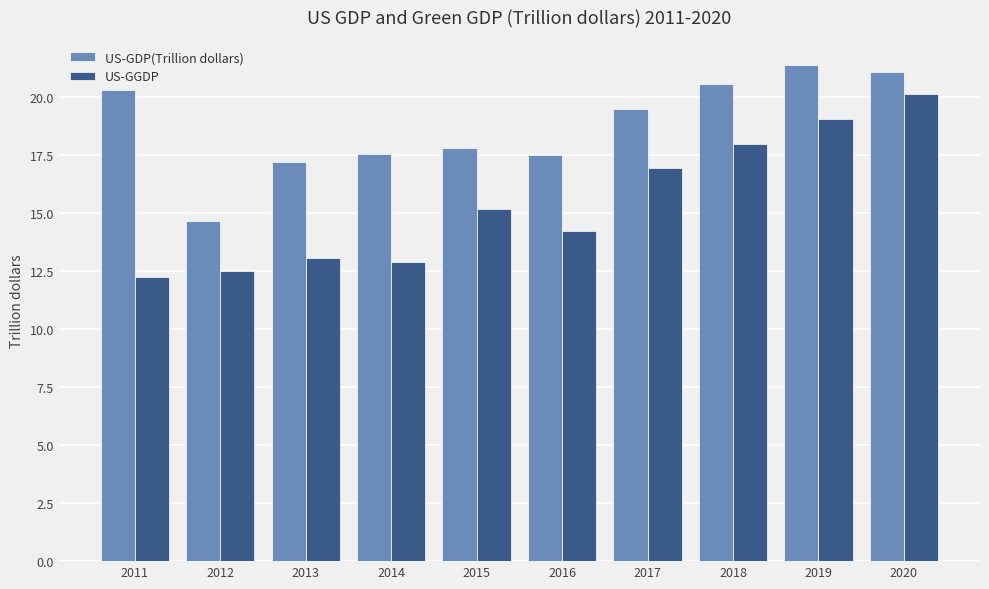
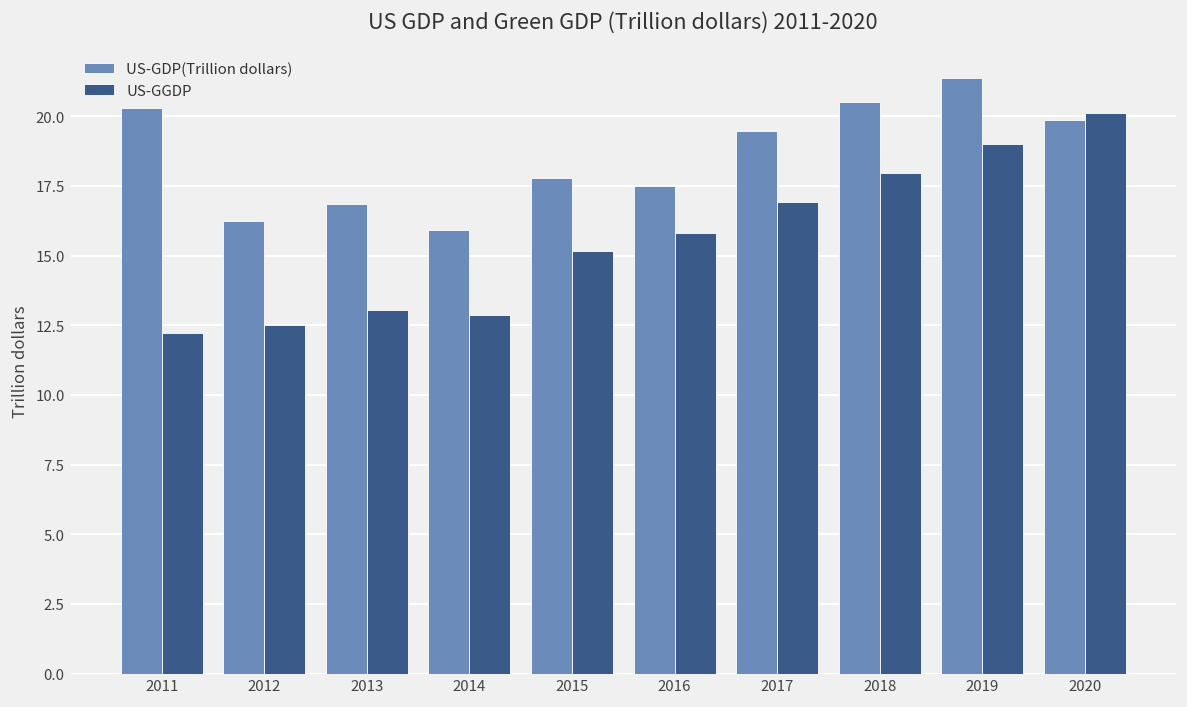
  {
    "US-GDP(Trillion dollars)": {
      "2011": 20.3,
-     "2012": 14.7,
-     "2013": 17.2,
-     "2014": 17.6,
+     "2012": 16.3,
+     "2013": 16.8,
+     "2014": 15.9,
      "2015": 17.8,
      "2016": 17.5,
      "2017": 19.5,
      "2018": 20.5,
      "2019": 21.4,
-     "2020": 21.1
+     "2020": 19.9
    },
    "US-GGDP": {
      "2011": 12.2,
      "2012": 12.5,
      "2013": 13.0,
      "2014": 12.9,
      "2015": 15.2,
-     "2016": 14.2,
+     "2016": 15.8,
      "2017": 16.9,
      "2018": 18.0,
      "2019": 19.0,
      "2020": 20.1
    }
  }
